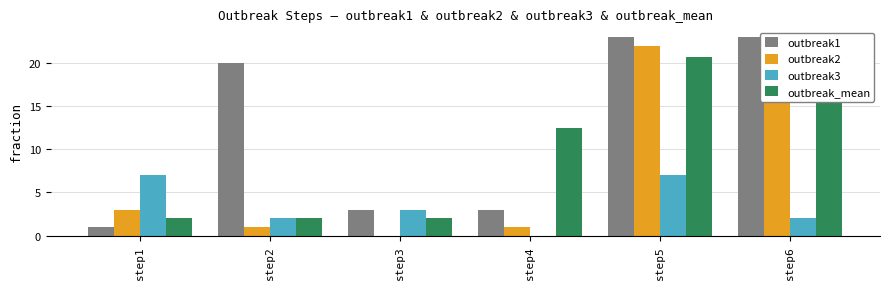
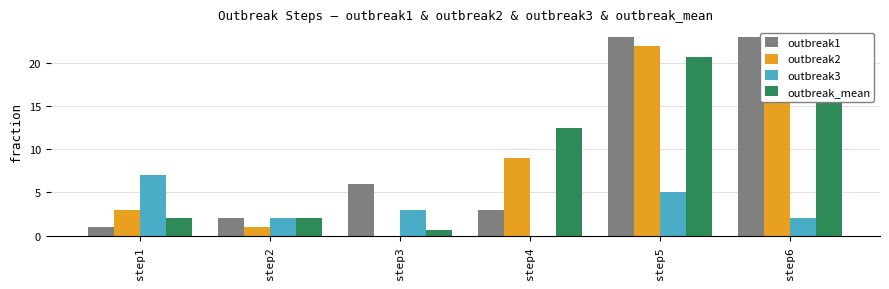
  {
    "outbreak1": {
      "step1": 1,
-     "step2": 20,
-     "step3": 3,
+     "step2": 2,
+     "step3": 6,
      "step4": 3,
      "step5": 23,
      "step6": 23
    },
    "outbreak2": {
      "step1": 3,
      "step2": 1,
      "step3": 0,
-     "step4": 1,
+     "step4": 9,
      "step5": 22
    },
    "outbreak3": {
      "step1": 7,
      "step2": 2,
      "step3": 3,
      "step4": 0,
-     "step5": 7,
+     "step5": 5,
      "step6": 2
    },
    "outbreak_mean": {
      "step1": 2,
      "step2": 2,
-     "step3": 2,
+     "step3": 1,
      "step4": 12,
      "step5": 21
    }
  }
